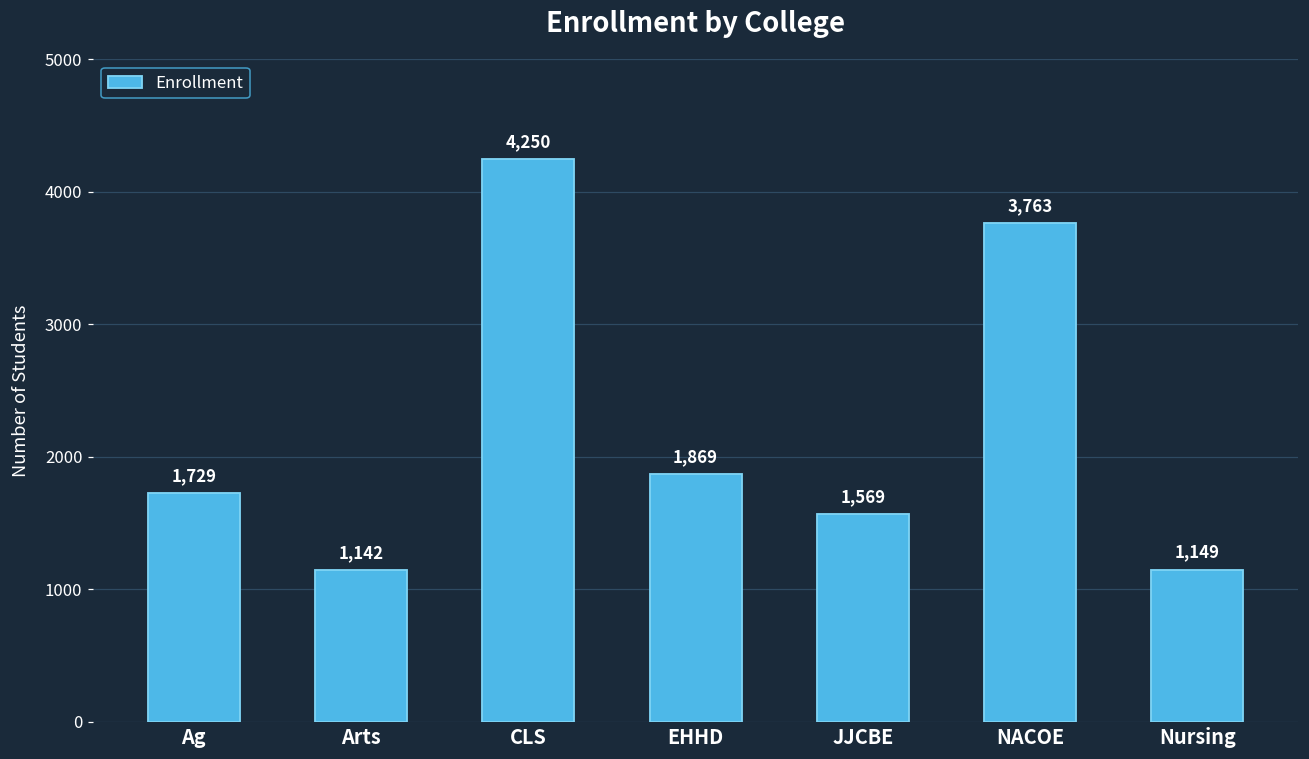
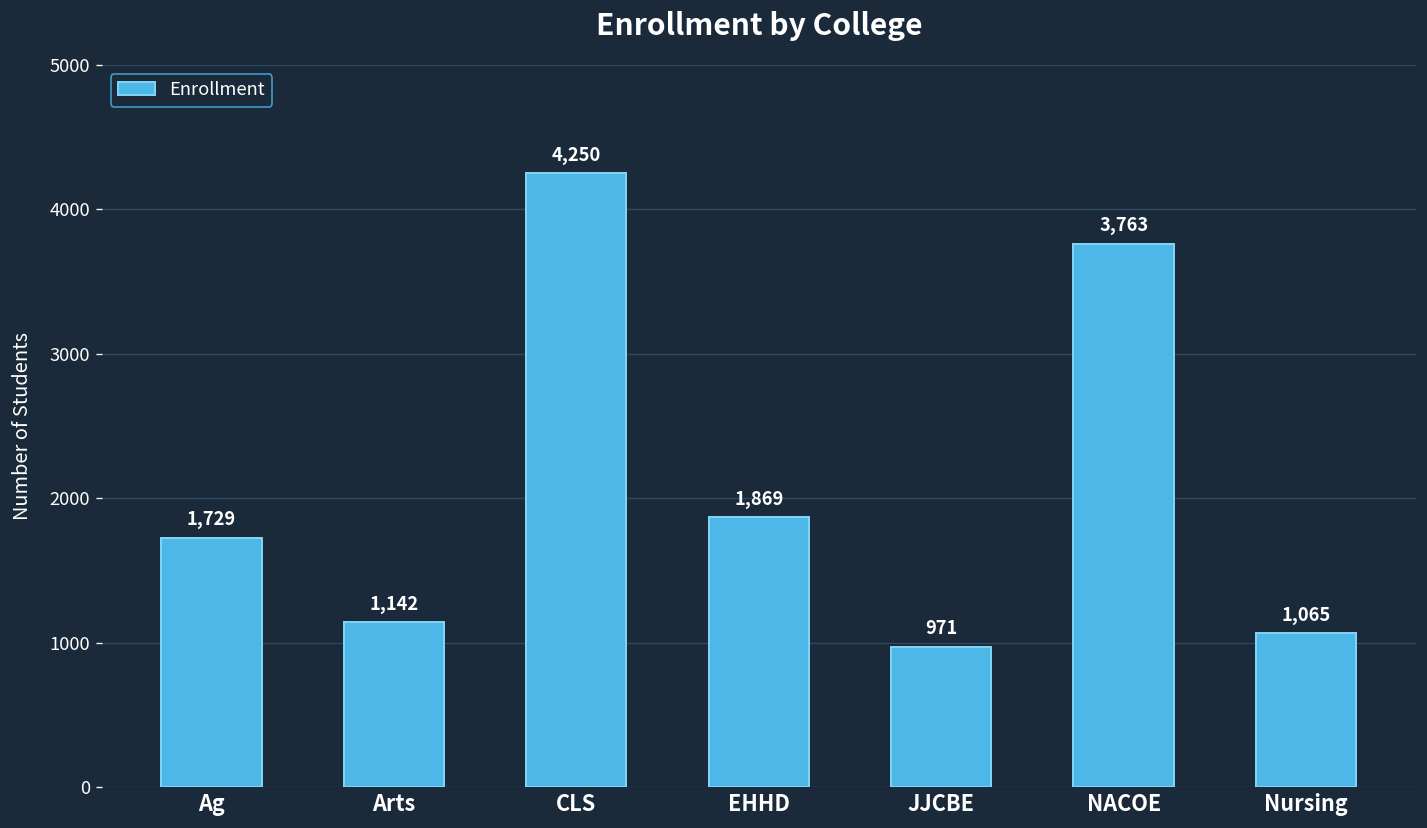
  {
    "Ag": "1,729",
    "Arts": "1,142",
    "CLS": "4,250",
    "EHHD": "1,869",
-   "JJCBE": "1,569",
+   "JJCBE": "971",
    "NACOE": "3,763",
-   "Nursing": "1,149"
+   "Nursing": "1,065"
  }
